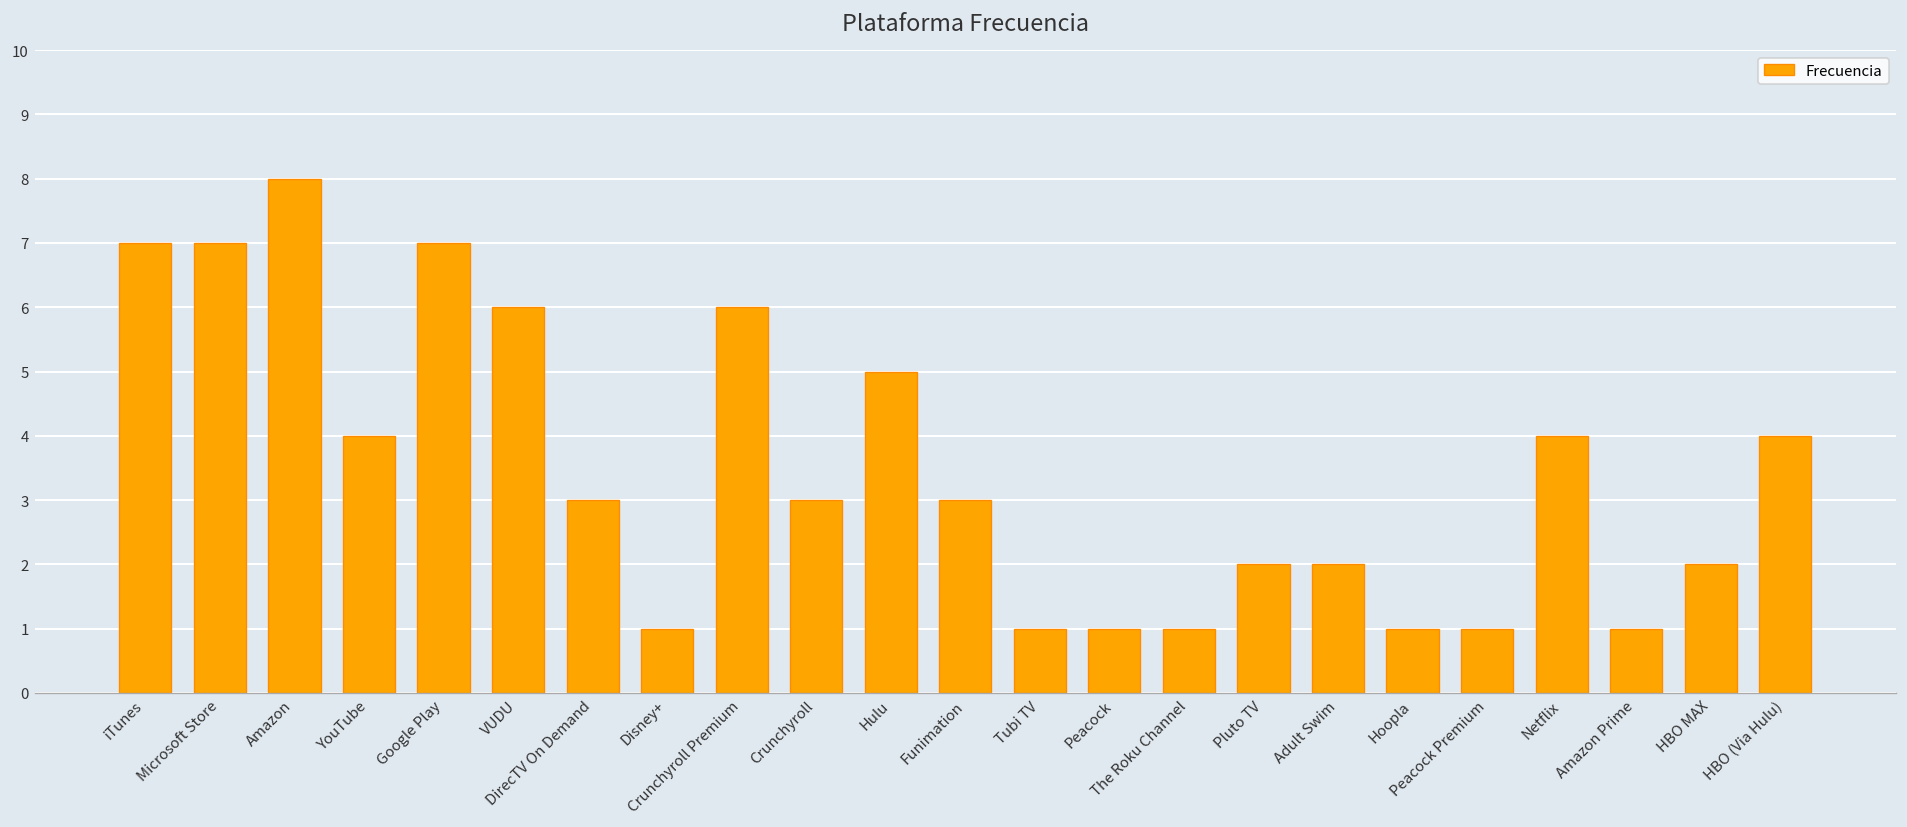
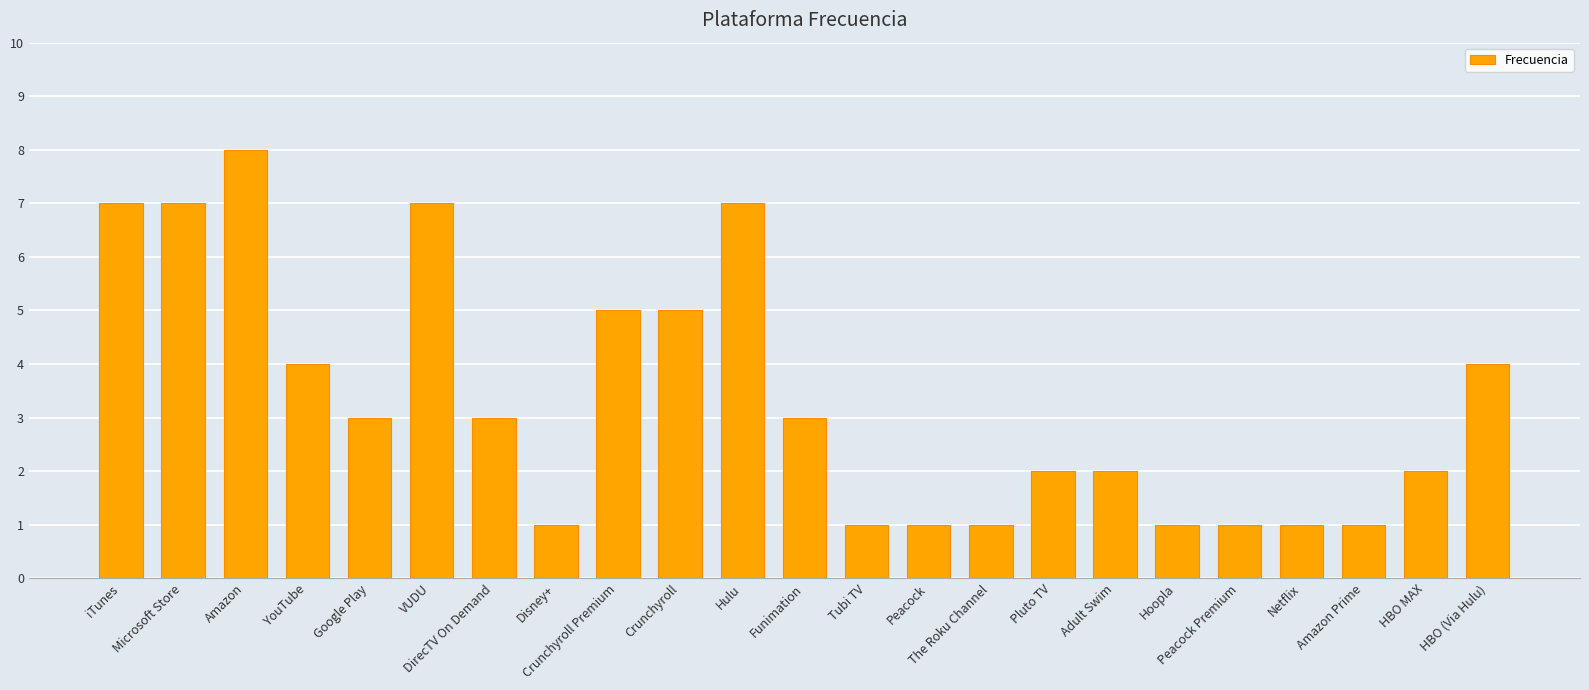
  {
    "iTunes": 7,
    "Microsoft Store": 7,
    "Amazon": 8,
    "YouTube": 4,
-   "Google Play": 7,
-   "VUDU": 6,
+   "Google Play": 3,
+   "VUDU": 7,
    "DirecTV On Demand": 3,
    "Disney+": 1,
-   "Crunchyroll Premium": 6,
-   "Crunchyroll": 3,
-   "Hulu": 5,
+   "Crunchyroll Premium": 5,
+   "Crunchyroll": 5,
+   "Hulu": 7,
    "Funimation": 3,
    "Tubi TV": 1,
    "Peacock": 1,
    "The Roku Channel": 1,
    "Pluto TV": 2,
    "Adult Swim": 2,
    "Hoopla": 1,
    "Peacock Premium": 1,
-   "Netflix": 4,
+   "Netflix": 1,
    "Amazon Prime": 1,
    "HBO MAX": 2,
    "HBO (Via Hulu)": 4
  }
